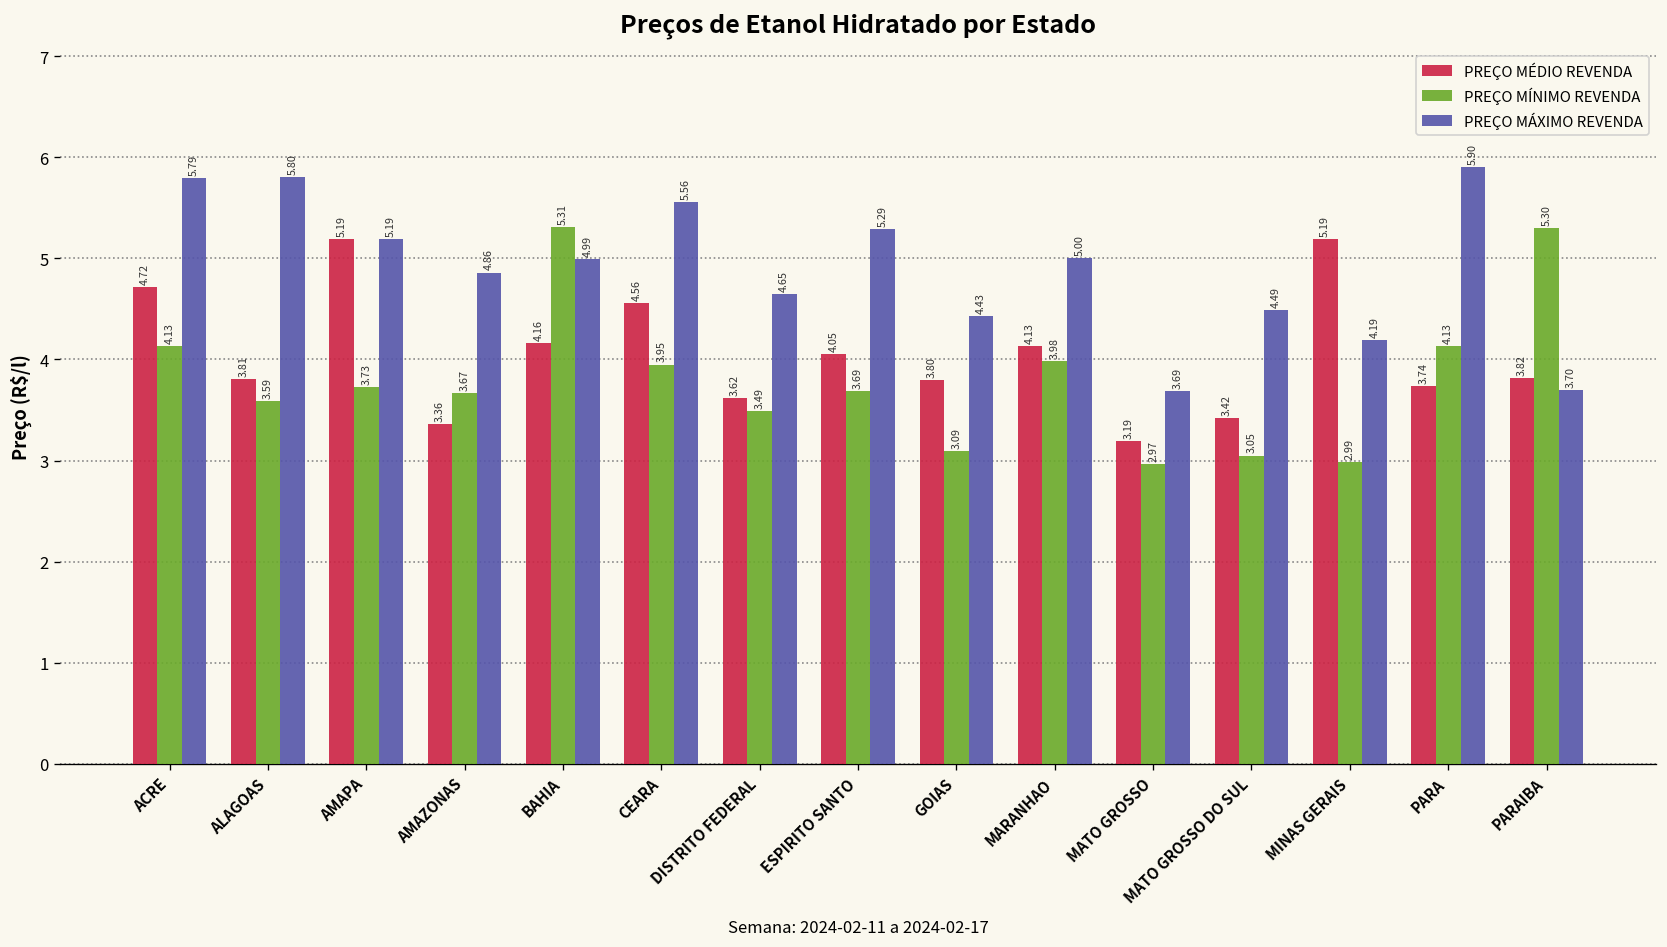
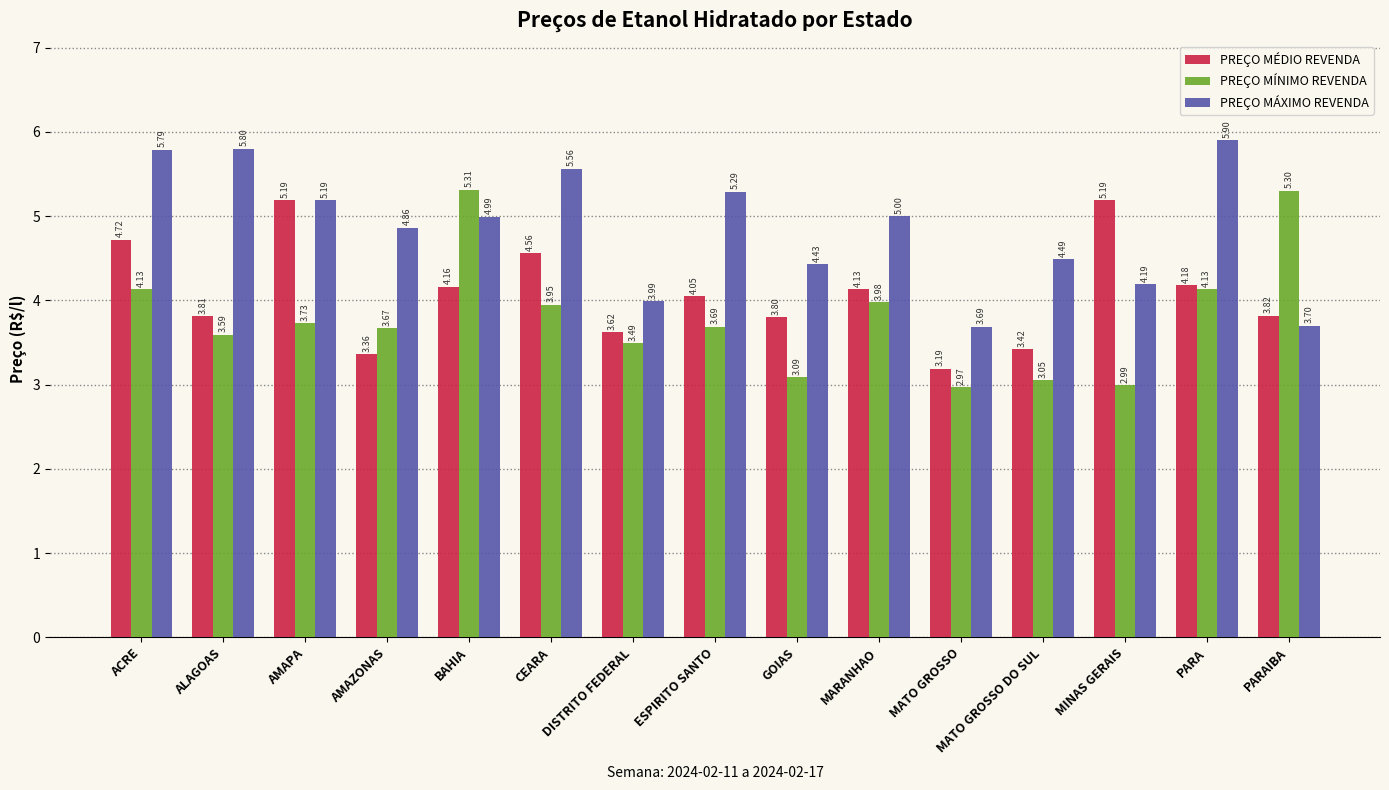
  {
    "PREÇO MÉDIO REVENDA": {
      "ACRE": 4.72,
      "ALAGOAS": 3.81,
      "AMAPA": 5.19,
      "AMAZONAS": 3.36,
      "BAHIA": 4.16,
      "CEARA": 4.56,
      "DISTRITO FEDERAL": 3.62,
      "ESPIRITO SANTO": 4.05,
      "GOIAS": 3.80,
      "MARANHAO": 4.13,
      "MATO GROSSO": 3.19,
      "MATO GROSSO DO SUL": 3.42,
      "MINAS GERAIS": 5.19,
-     "PARA": 3.74,
+     "PARA": 4.18,
      "PARAIBA": 3.82
    },
    "PREÇO MÍNIMO REVENDA": {
      "ACRE": 4.13,
      "ALAGOAS": 3.59,
      "AMAPA": 3.73,
      "AMAZONAS": 3.67,
      "BAHIA": 5.31,
      "CEARA": 3.95,
      "DISTRITO FEDERAL": 3.49,
      "ESPIRITO SANTO": 3.69,
      "GOIAS": 3.09,
      "MARANHAO": 3.98,
      "MATO GROSSO": 2.97,
      "MATO GROSSO DO SUL": 3.05,
      "MINAS GERAIS": 2.99,
      "PARA": 4.13,
      "PARAIBA": 5.30
    },
    "PREÇO MÁXIMO REVENDA": {
      "ACRE": 5.79,
      "ALAGOAS": 5.80,
      "AMAPA": 5.19,
      "AMAZONAS": 4.86,
      "BAHIA": 4.99,
      "CEARA": 5.56,
-     "DISTRITO FEDERAL": 4.65,
+     "DISTRITO FEDERAL": 3.99,
      "ESPIRITO SANTO": 5.29,
      "GOIAS": 4.43,
      "MARANHAO": 5.00,
      "MATO GROSSO": 3.69,
      "MATO GROSSO DO SUL": 4.49,
      "MINAS GERAIS": 4.19,
      "PARA": 5.90,
      "PARAIBA": 3.70
    }
  }
